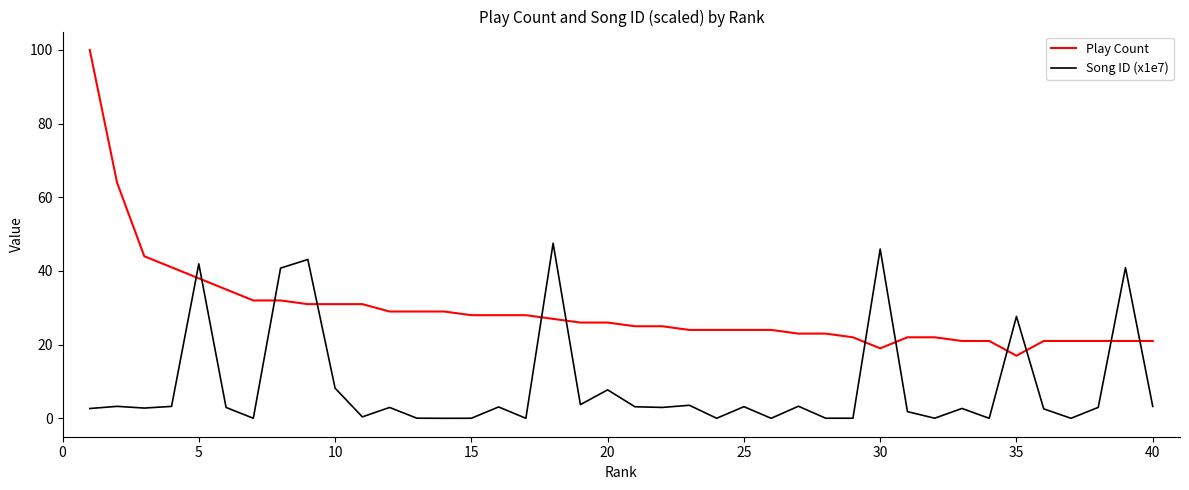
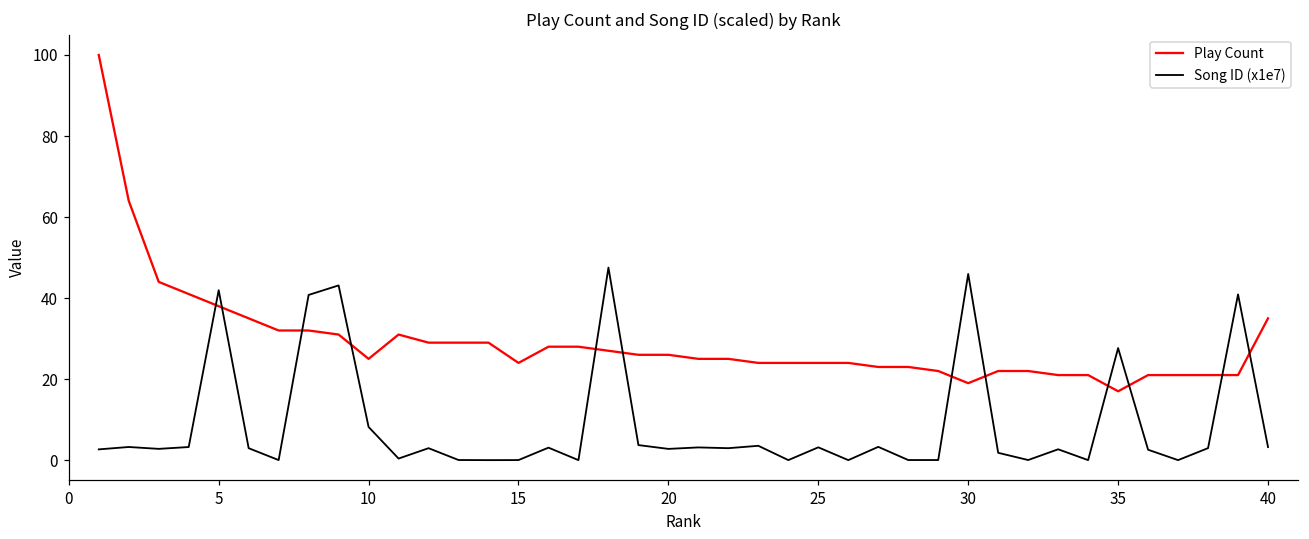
  {
    "Play Count": {
      "5": 38,
-     "10": 31,
-     "15": 28,
+     "10": 25,
+     "15": 24,
      "20": 26,
      "25": 24,
      "30": 19,
      "35": 17,
-     "40": 21
+     "40": 35
    },
    "Song ID (x1e7)": {
      "5": 42,
      "10": 8,
      "15": 0,
-     "20": 8,
+     "20": 3,
      "25": 3,
      "30": 46,
      "35": 28,
      "40": 3
    }
  }
